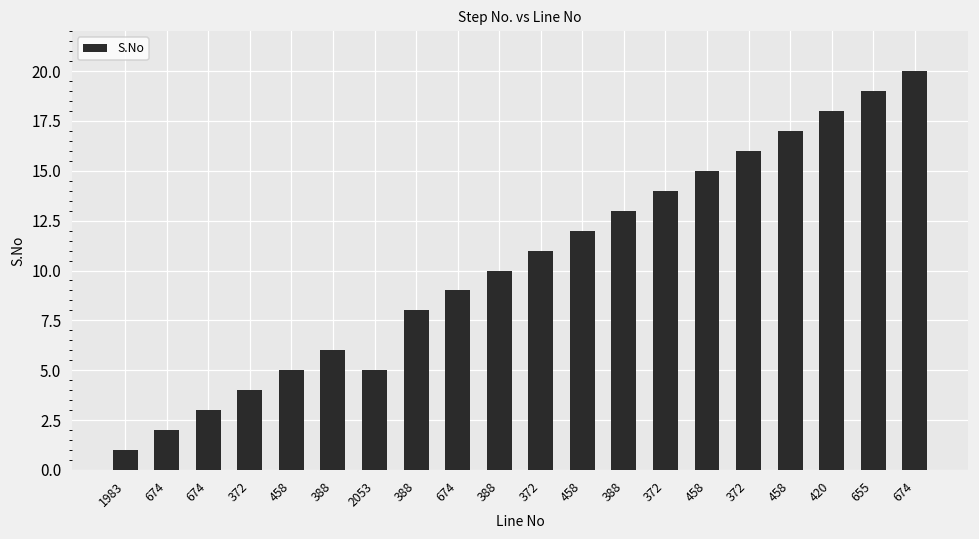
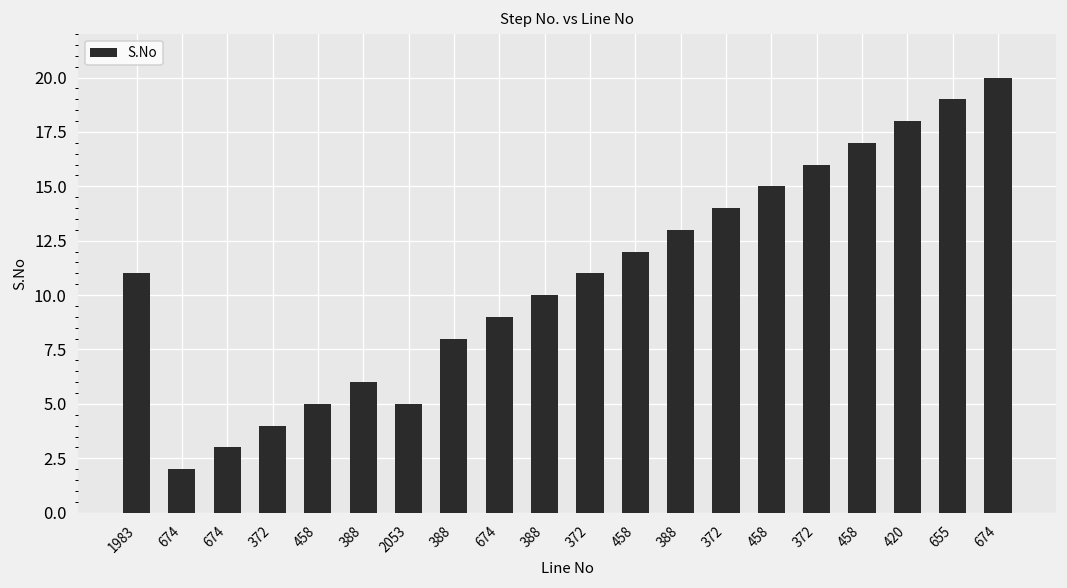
  {
-   "1983": 1,
+   "1983": 11,
    "2053": 5,
    "420": 18,
    "655": 19
  }
